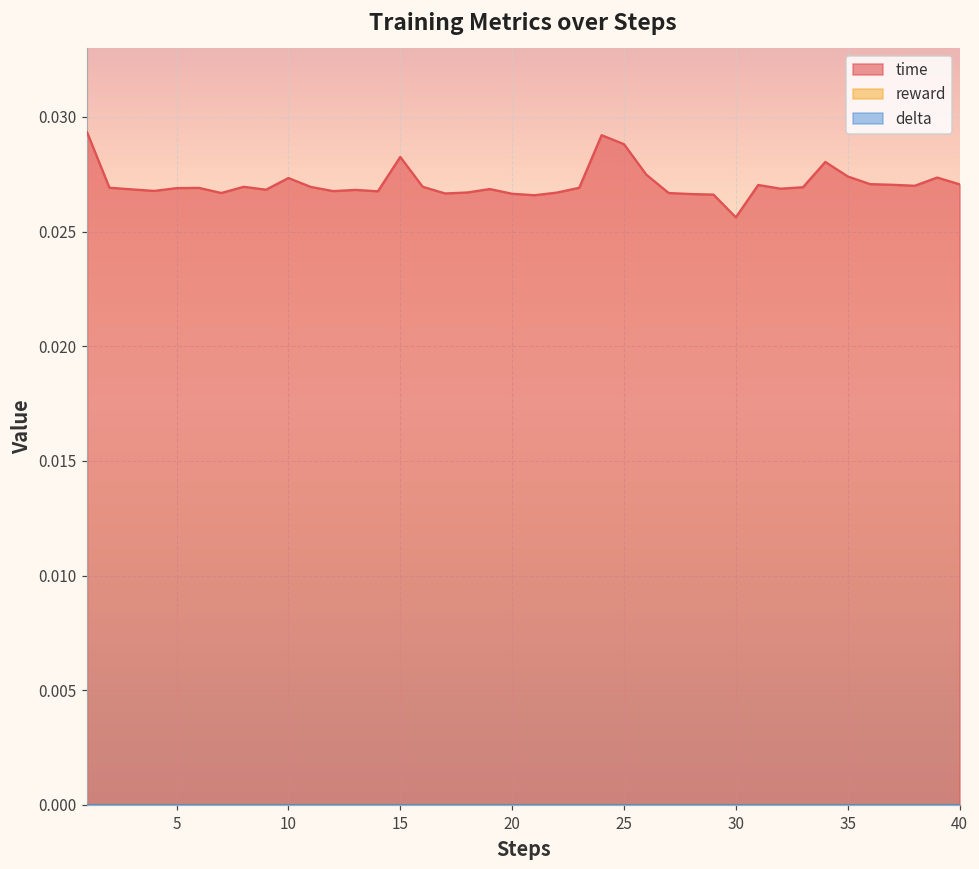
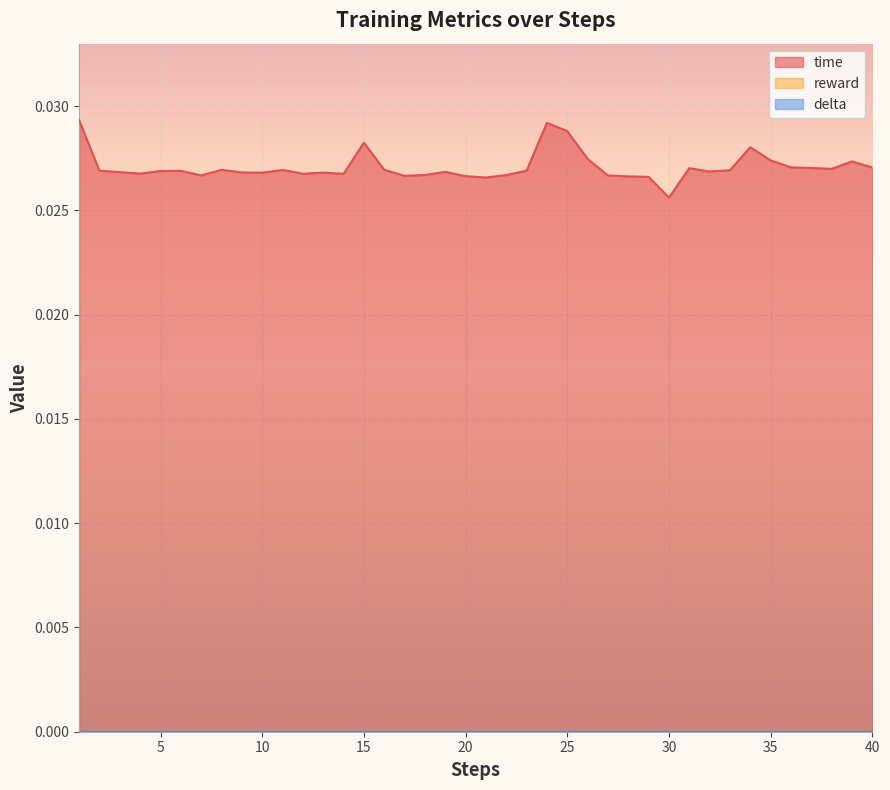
  {
    "time": {
      "5": 0.0269,
-     "10": 0.0273,
+     "10": 0.0268,
      "15": 0.0283,
      "20": 0.0266,
      "25": 0.0288,
      "30": 0.0256,
      "35": 0.0274,
      "40": 0.0271
    },
    "delta": {
      "5": 0.0000,
      "10": 0.0000,
      "15": 0.0000,
      "20": 0.0000,
      "25": 0.0000,
      "30": 0.0000,
      "35": 0.0000,
      "40": 0.0000
    }
  }
